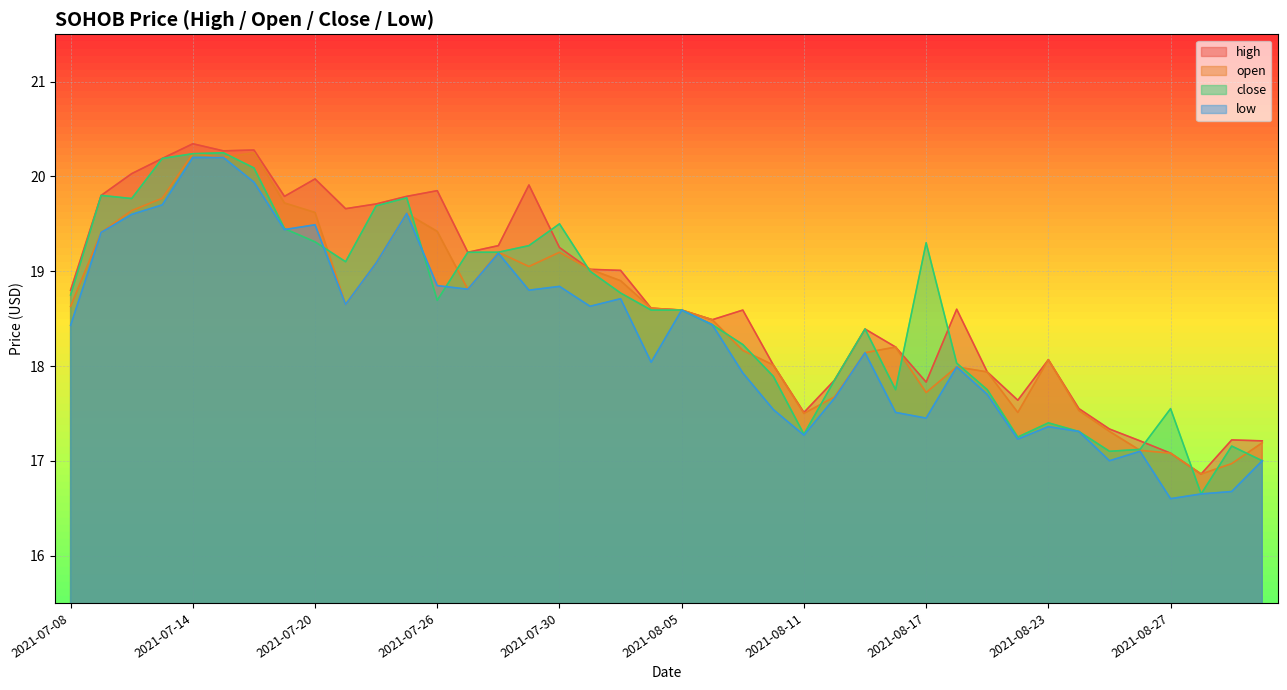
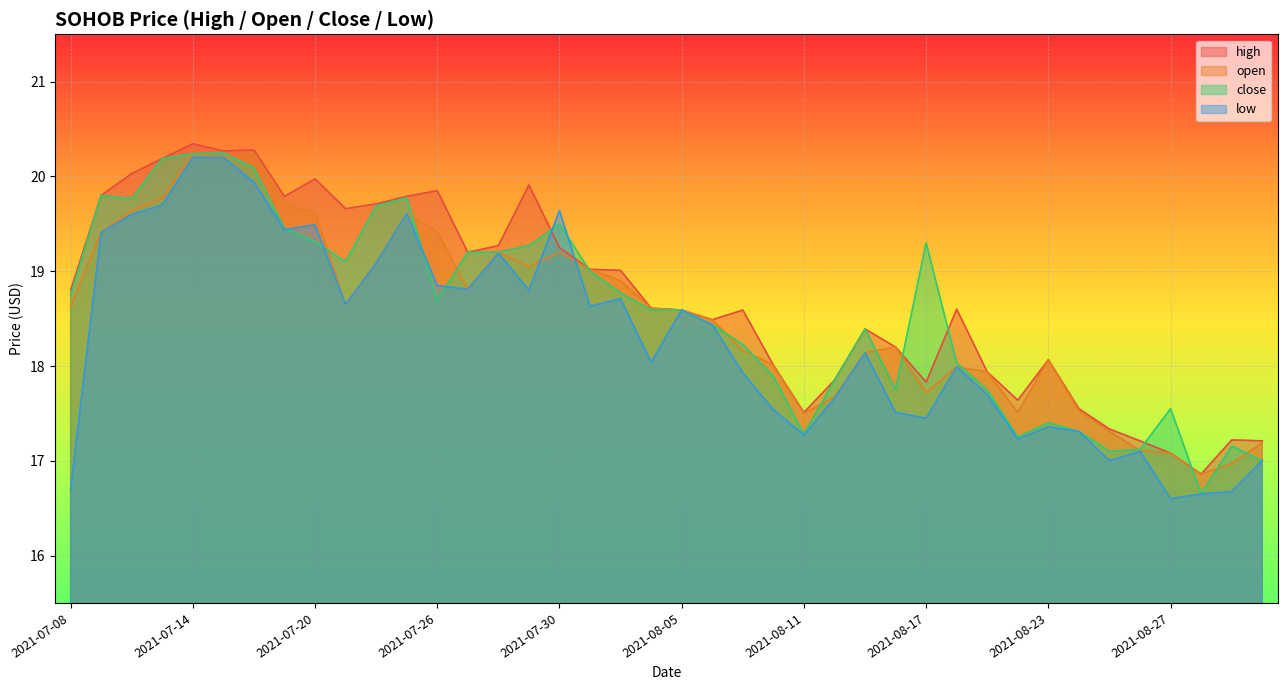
  {
    "close": {
      "2021-07-08": 18.8,
      "2021-07-20": 19.3,
      "2021-07-26": 18.7,
      "2021-07-30": 19.5,
      "2021-08-17": 19.3,
      "2021-08-23": 17.4,
      "2021-08-27": 17.6
    },
    "low": {
-     "2021-07-08": 18.4,
+     "2021-07-08": 16.7,
      "2021-07-14": 20.2,
      "2021-07-20": 19.5,
      "2021-07-26": 18.8,
-     "2021-07-30": 18.8,
+     "2021-07-30": 19.6,
      "2021-08-17": 17.5,
      "2021-08-23": 17.4,
      "2021-08-27": 16.6
    }
  }
